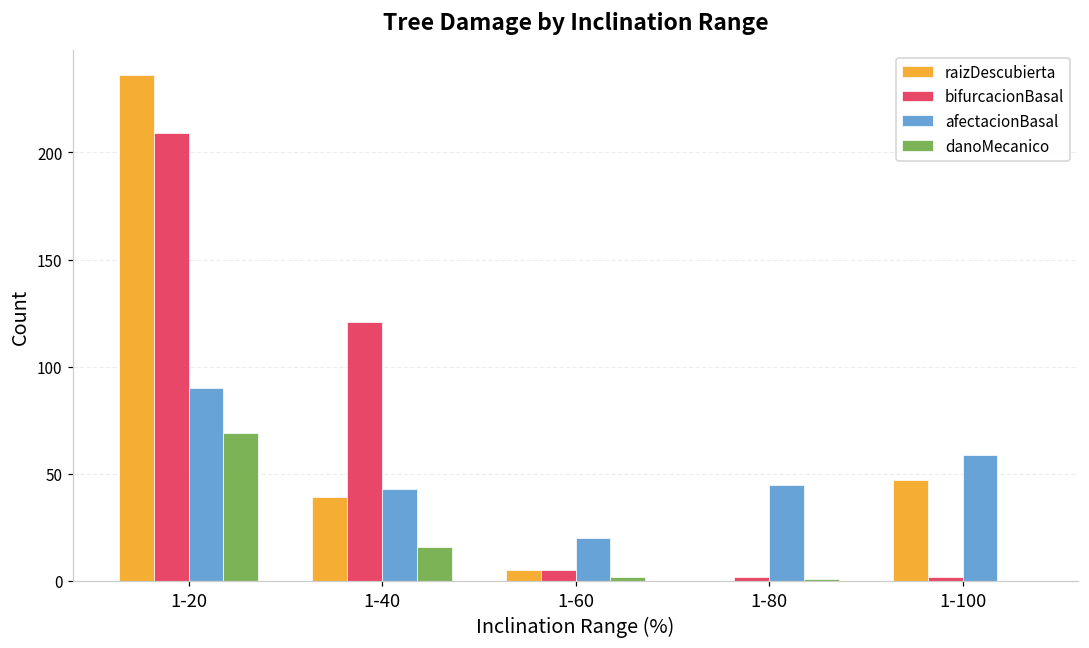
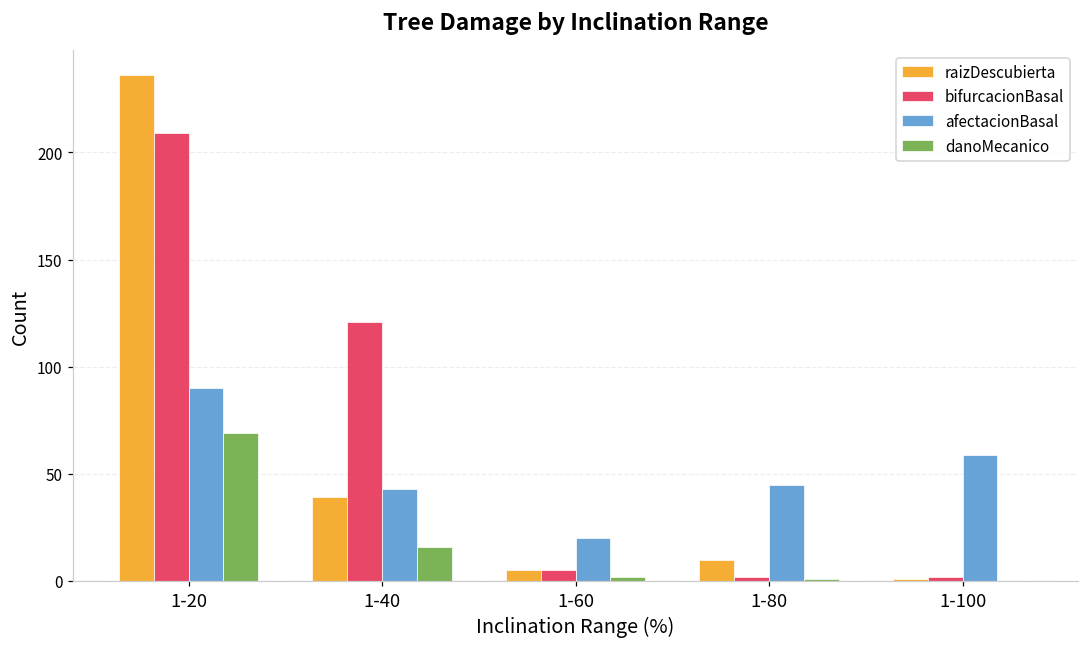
  {
    "raizDescubierta": {
      "1-20": 236,
      "1-40": 39,
      "1-60": 5,
-     "1-80": 0,
-     "1-100": 47
+     "1-80": 10,
+     "1-100": 1
    },
    "bifurcacionBasal": {
      "1-20": 209,
      "1-40": 121,
      "1-60": 5,
      "1-80": 2,
      "1-100": 2
    },
    "afectacionBasal": {
      "1-20": 90,
      "1-40": 43,
      "1-60": 20,
      "1-80": 45,
      "1-100": 59
    },
    "danoMecanico": {
      "1-20": 69,
      "1-40": 16,
      "1-60": 2,
      "1-100": 0
    }
  }
